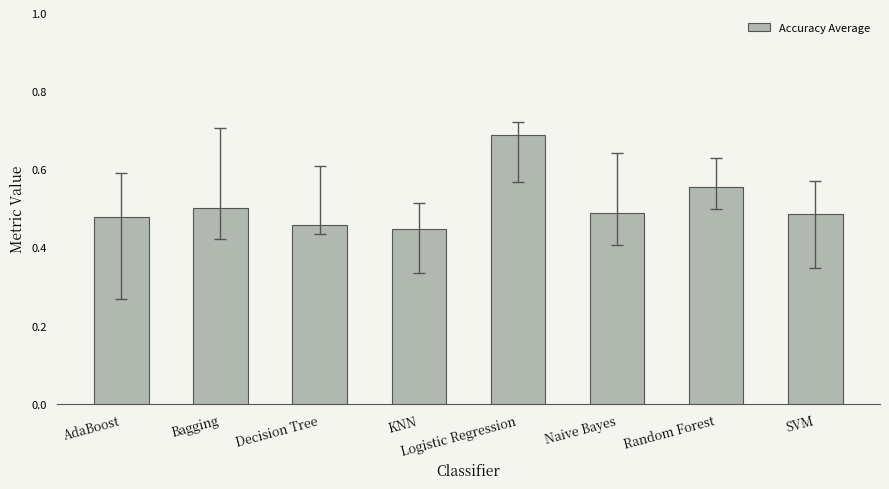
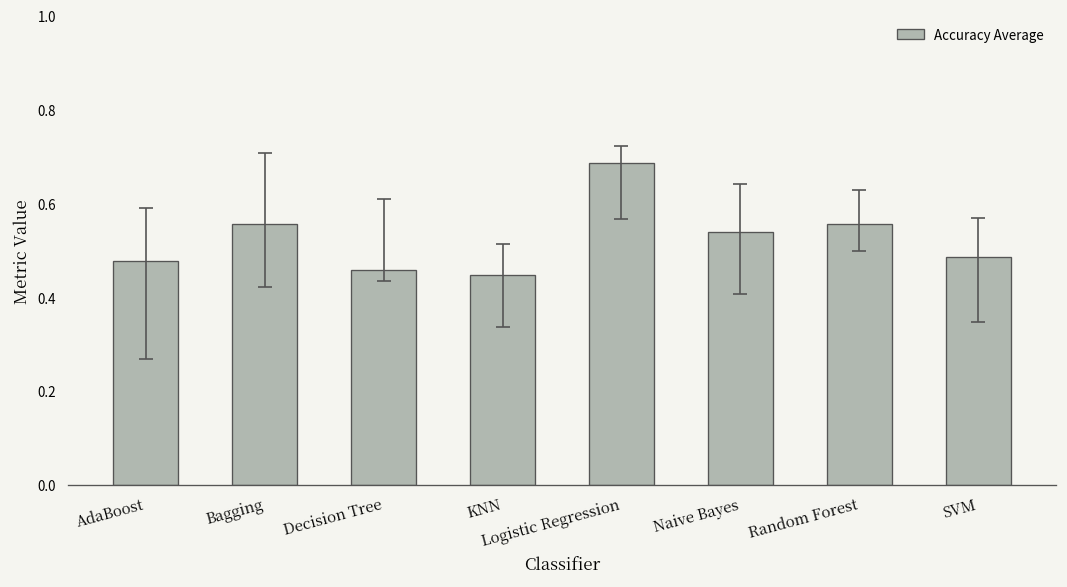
  {
    "Accuracy Average": {
      "AdaBoost": 0.48,
-     "Bagging": 0.50,
+     "Bagging": 0.56,
      "Decision Tree": 0.46,
      "KNN": 0.45,
      "Logistic Regression": 0.69,
-     "Naive Bayes": 0.49,
+     "Naive Bayes": 0.54,
      "Random Forest": 0.56,
      "SVM": 0.49
    }
  }
